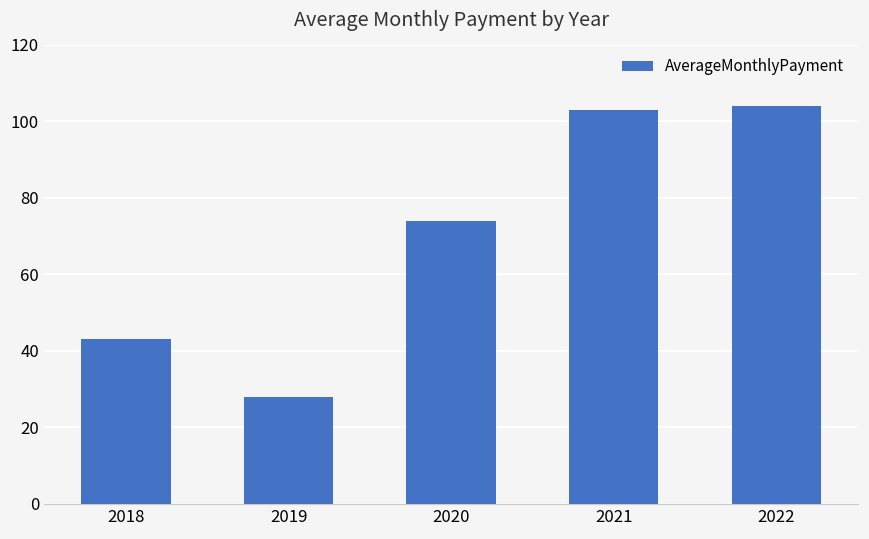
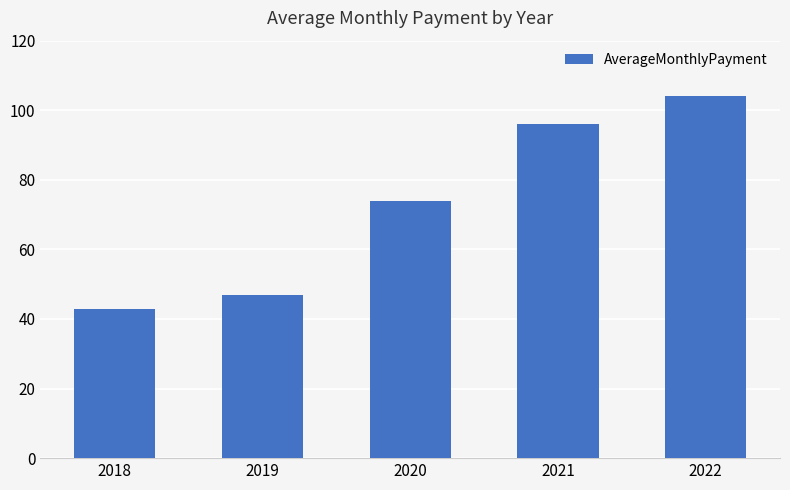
  {
    "2018": 43,
-   "2019": 28,
+   "2019": 47,
    "2020": 74,
-   "2021": 103,
+   "2021": 96,
    "2022": 104
  }
